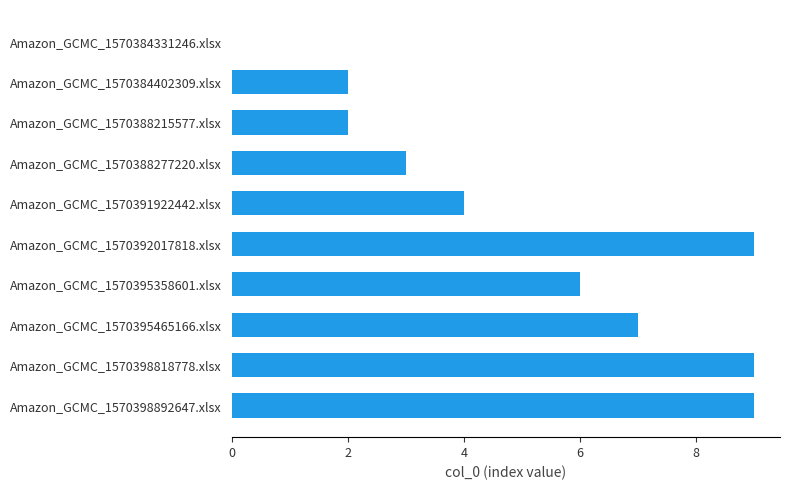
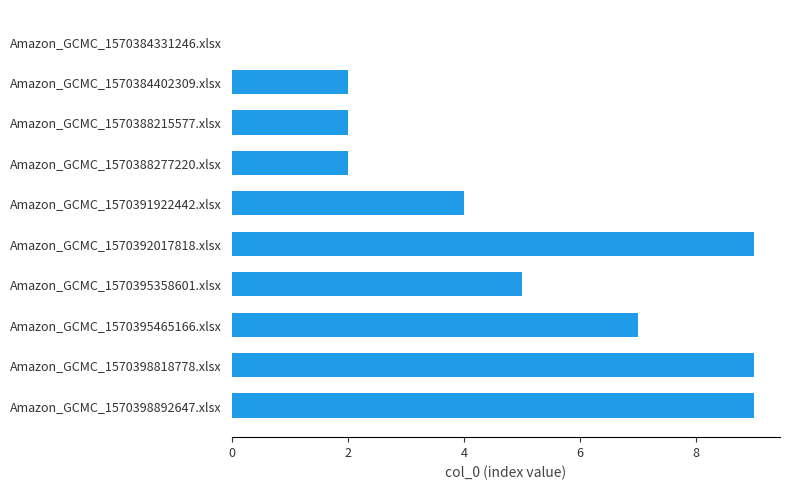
  {
    "Amazon_GCMC_1570384331246.xlsx": 0,
    "Amazon_GCMC_1570384402309.xlsx": 2,
    "Amazon_GCMC_1570388215577.xlsx": 2,
-   "Amazon_GCMC_1570388277220.xlsx": 3,
+   "Amazon_GCMC_1570388277220.xlsx": 2,
    "Amazon_GCMC_1570391922442.xlsx": 4,
    "Amazon_GCMC_1570392017818.xlsx": 9,
-   "Amazon_GCMC_1570395358601.xlsx": 6,
+   "Amazon_GCMC_1570395358601.xlsx": 5,
    "Amazon_GCMC_1570395465166.xlsx": 7,
    "Amazon_GCMC_1570398818778.xlsx": 9,
    "Amazon_GCMC_1570398892647.xlsx": 9
  }
